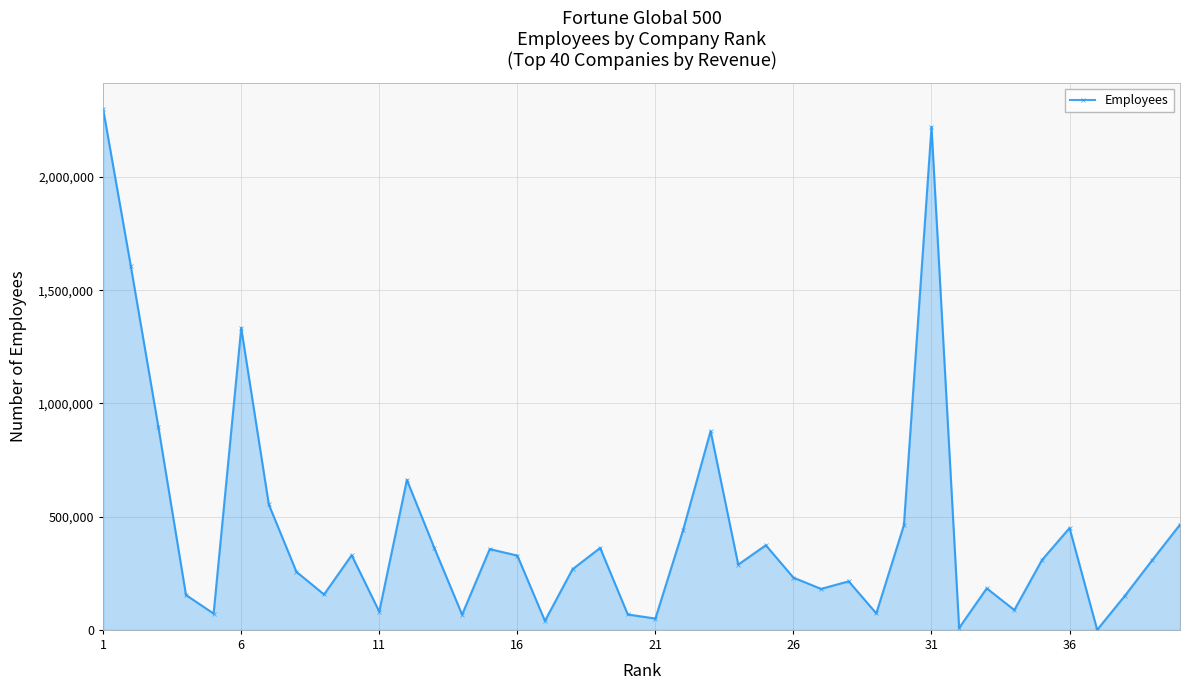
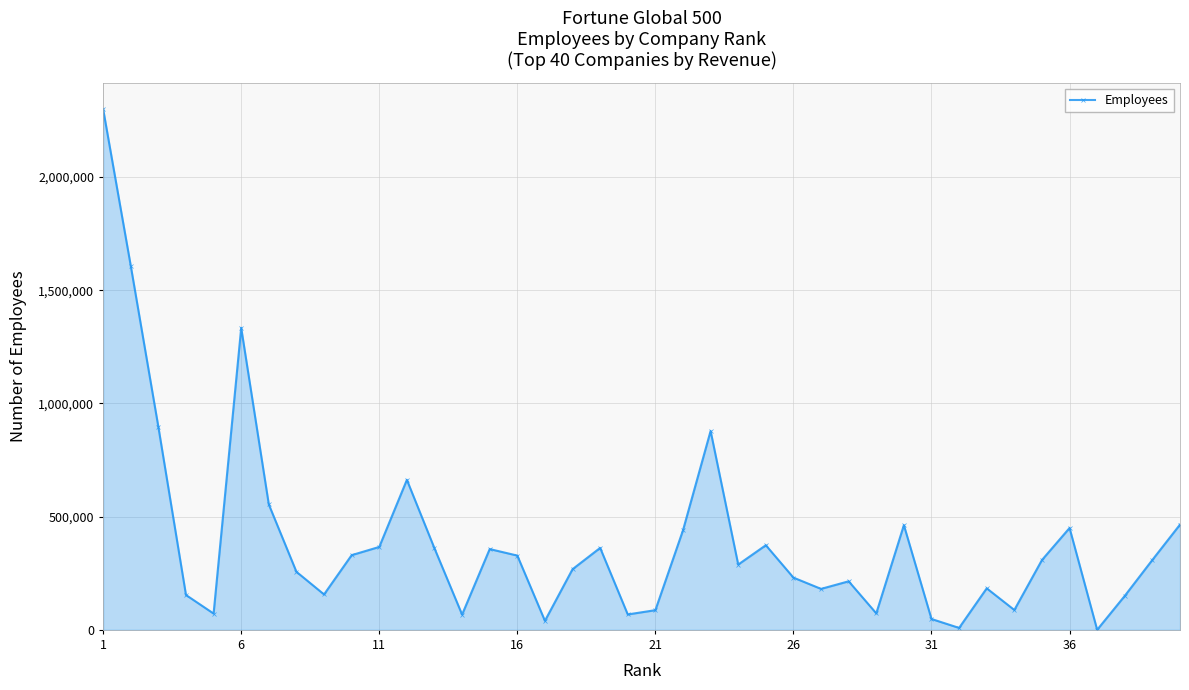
  {
    "1": "2,300,000",
    "6": "1,330,000",
-   "11": "80,000",
+   "11": "370,000",
    "16": "330,000",
-   "21": "50,000",
+   "21": "90,000",
    "26": "230,000",
-   "31": "2,220,000",
+   "31": "50,000",
    "36": "450,000"
  }
